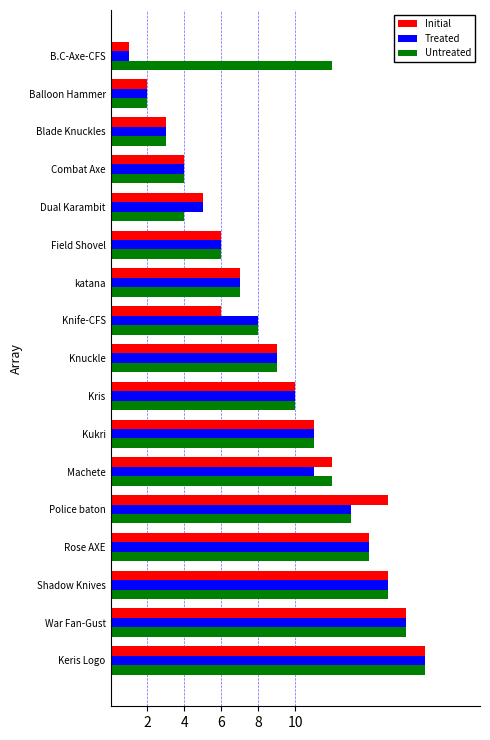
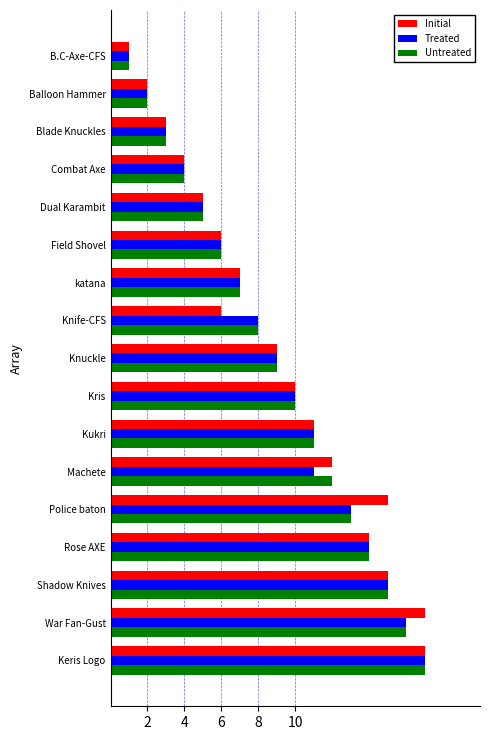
  {
    "Initial": {
      "B.C-Axe-CFS": 1,
      "Balloon Hammer": 2,
      "Blade Knuckles": 3,
      "Combat Axe": 4,
      "Dual Karambit": 5,
      "Field Shovel": 6,
      "katana": 7,
      "Knife-CFS": 6,
      "Knuckle": 9,
      "Kris": 10,
      "Kukri": 11,
      "Machete": 12,
      "Police baton": 15,
      "Rose AXE": 14,
      "Shadow Knives": 15,
-     "War Fan-Gust": 16,
+     "War Fan-Gust": 17,
      "Keris Logo": 17
    },
    "Treated": {
      "B.C-Axe-CFS": 1,
      "Balloon Hammer": 2,
      "Blade Knuckles": 3,
      "Combat Axe": 4,
      "Dual Karambit": 5,
      "Field Shovel": 6,
      "katana": 7,
      "Knife-CFS": 8,
      "Knuckle": 9,
      "Kris": 10,
      "Kukri": 11,
      "Machete": 11,
      "Police baton": 13,
      "Rose AXE": 14,
      "Shadow Knives": 15,
      "War Fan-Gust": 16,
      "Keris Logo": 17
    },
    "Untreated": {
-     "B.C-Axe-CFS": 12,
+     "B.C-Axe-CFS": 1,
      "Balloon Hammer": 2,
      "Blade Knuckles": 3,
      "Combat Axe": 4,
-     "Dual Karambit": 4,
+     "Dual Karambit": 5,
      "Field Shovel": 6,
      "katana": 7,
      "Knife-CFS": 8,
      "Knuckle": 9,
      "Kris": 10,
      "Kukri": 11,
      "Machete": 12,
      "Police baton": 13,
      "Rose AXE": 14,
      "Shadow Knives": 15,
      "War Fan-Gust": 16,
      "Keris Logo": 17
    }
  }
